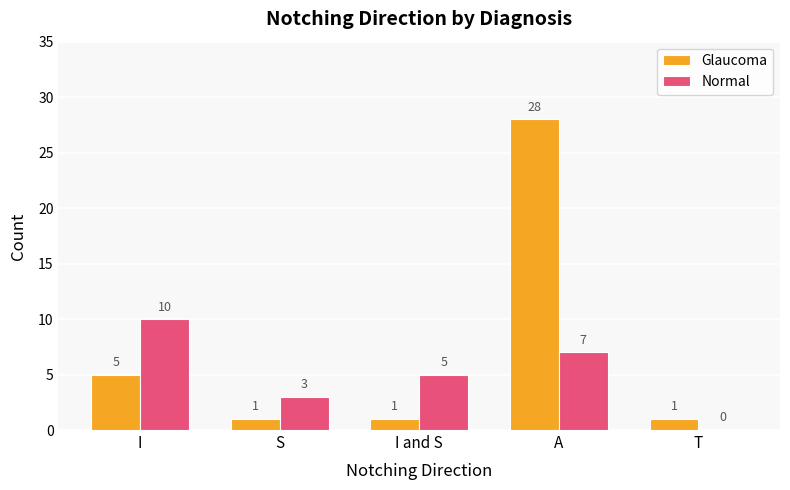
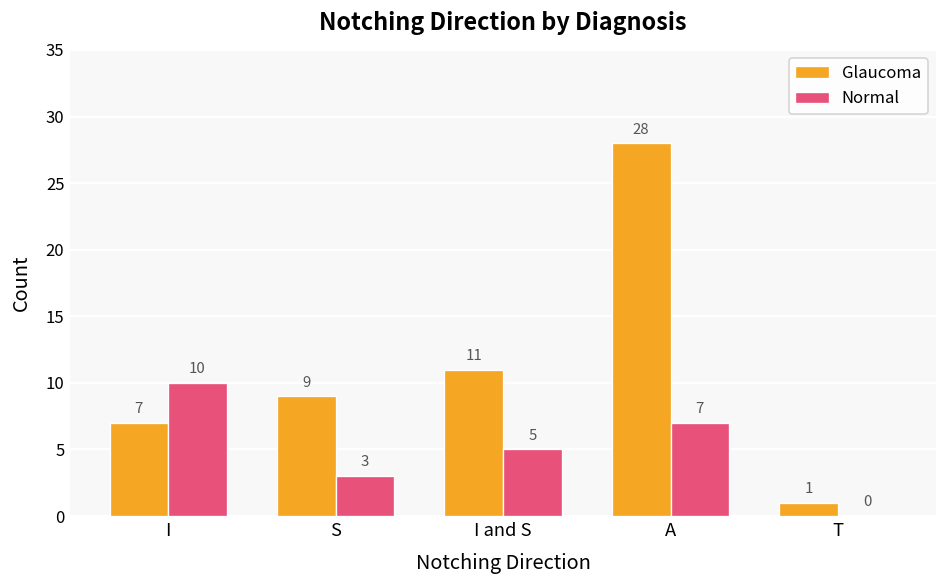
  {
    "Glaucoma": {
-     "I": 5,
-     "S": 1,
-     "I and S": 1,
+     "I": 7,
+     "S": 9,
+     "I and S": 11,
      "A": 28,
      "T": 1
    },
    "Normal": {
      "I": 10,
      "S": 3,
      "I and S": 5,
      "A": 7,
      "T": 0
    }
  }
